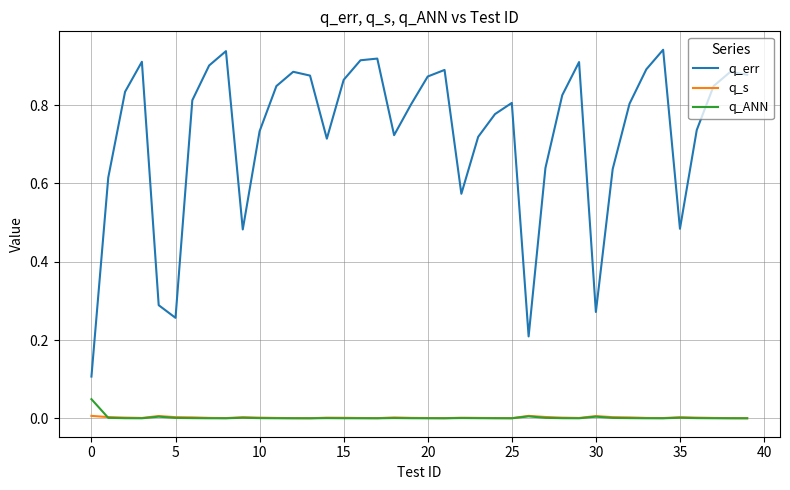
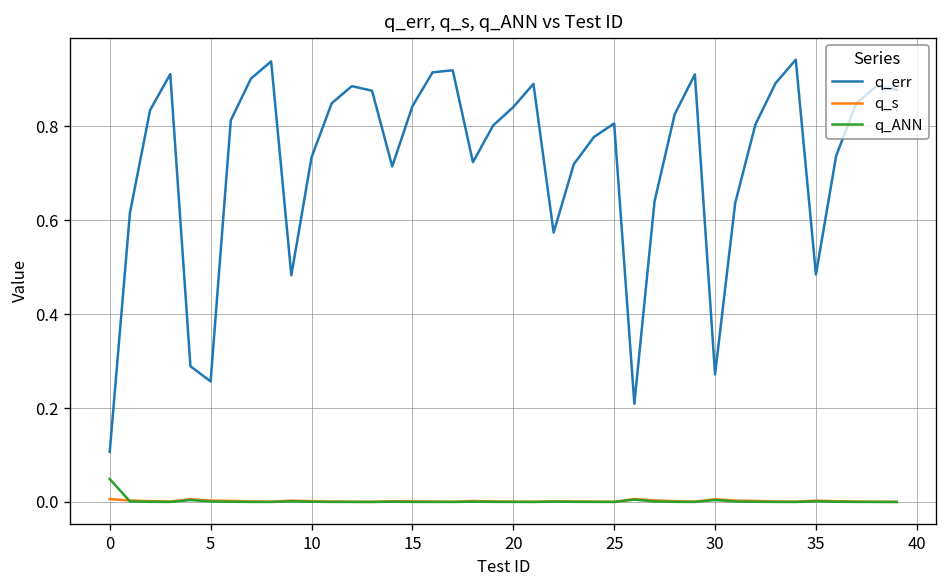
  {
    "q_err": {
      "0": 0.11,
      "5": 0.26,
      "10": 0.73,
-     "15": 0.86,
-     "20": 0.87,
+     "15": 0.84,
+     "20": 0.84,
      "25": 0.81,
      "30": 0.27,
      "35": 0.48
    },
    "q_s": {
      "0": 0.01
    },
    "q_ANN": {
      "0": 0.05
    }
  }
